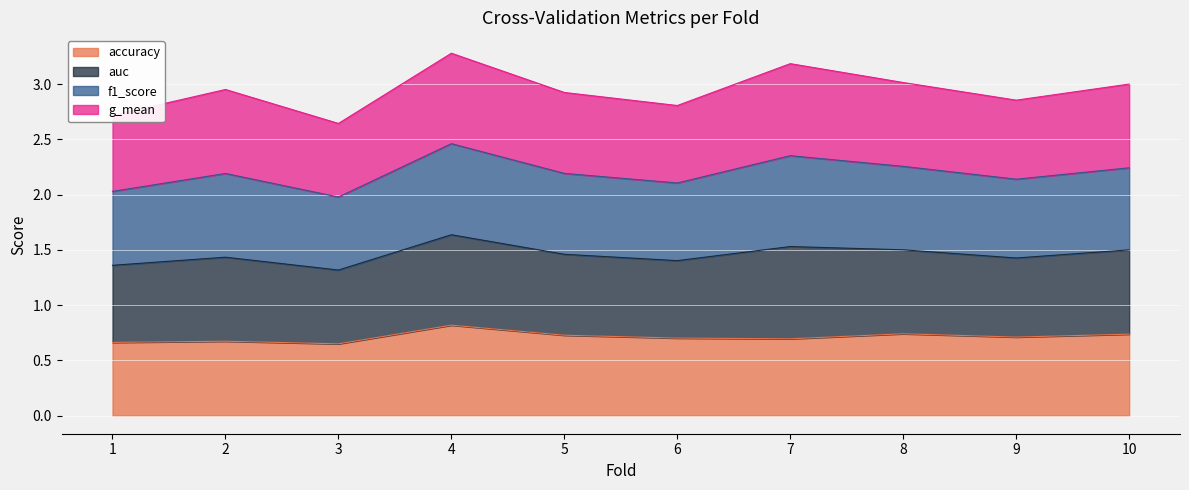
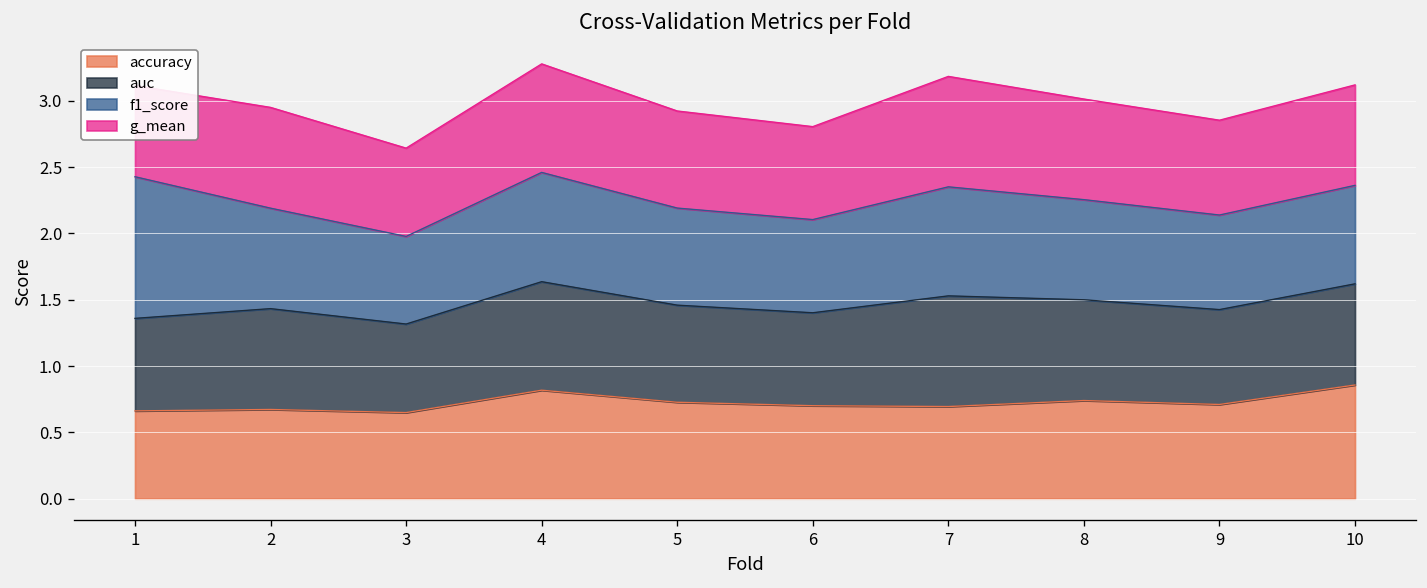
  {
    "accuracy": {
      "1": 0.66,
      "2": 0.67,
      "3": 0.65,
      "4": 0.82,
      "5": 0.73,
      "6": 0.70,
      "7": 0.69,
      "8": 0.74,
      "9": 0.71,
-     "10": 0.74
+     "10": 0.86
    },
    "auc": {
      "1": 0.70,
      "2": 0.76,
      "3": 0.67,
      "4": 0.82,
      "5": 0.73,
      "6": 0.70,
      "7": 0.83,
      "8": 0.76,
      "9": 0.72,
      "10": 0.76
    },
    "f1_score": {
-     "1": 0.67,
+     "1": 1.07,
      "2": 0.76,
      "3": 0.66,
      "4": 0.82,
      "5": 0.73,
      "6": 0.70,
      "7": 0.82,
      "8": 0.75,
      "9": 0.71,
      "10": 0.74
    },
    "g_mean": {
      "2": 0.76,
      "3": 0.67,
      "4": 0.82,
      "5": 0.73,
      "6": 0.70,
      "7": 0.83,
      "8": 0.76,
      "9": 0.71,
      "10": 0.76
    }
  }
